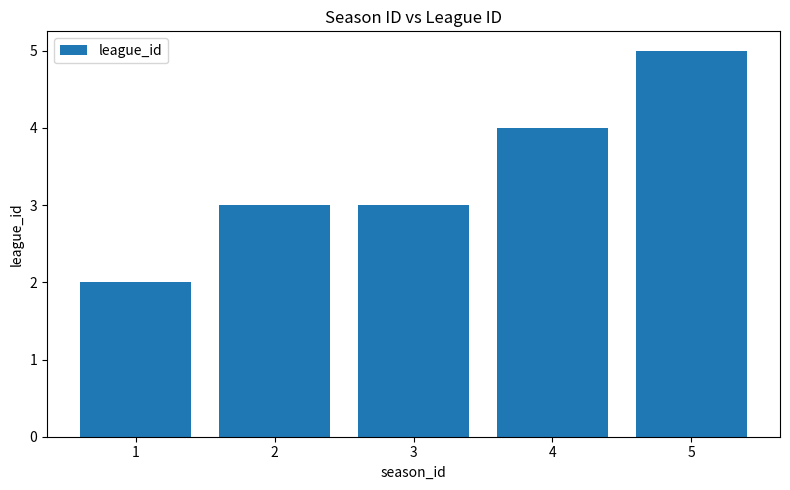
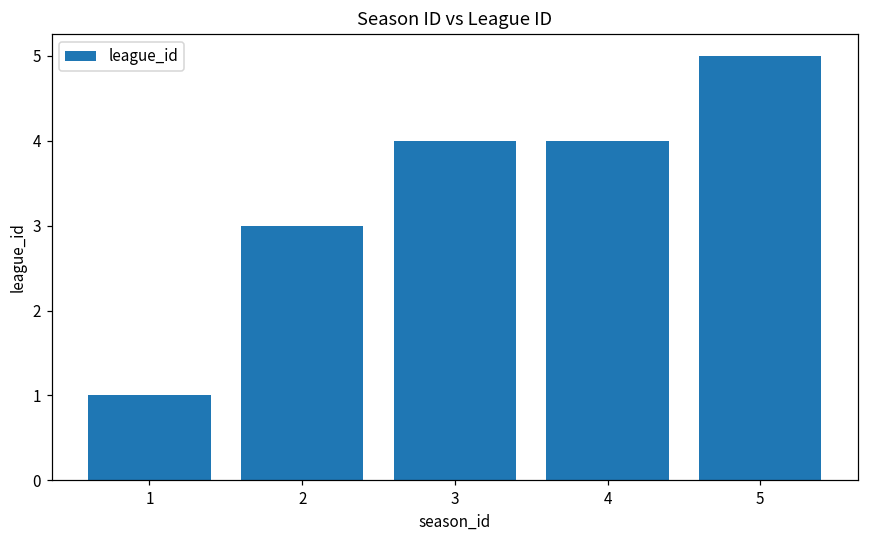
  {
-   "1": 2,
+   "1": 1,
    "2": 3,
-   "3": 3,
+   "3": 4,
    "4": 4,
    "5": 5
  }
